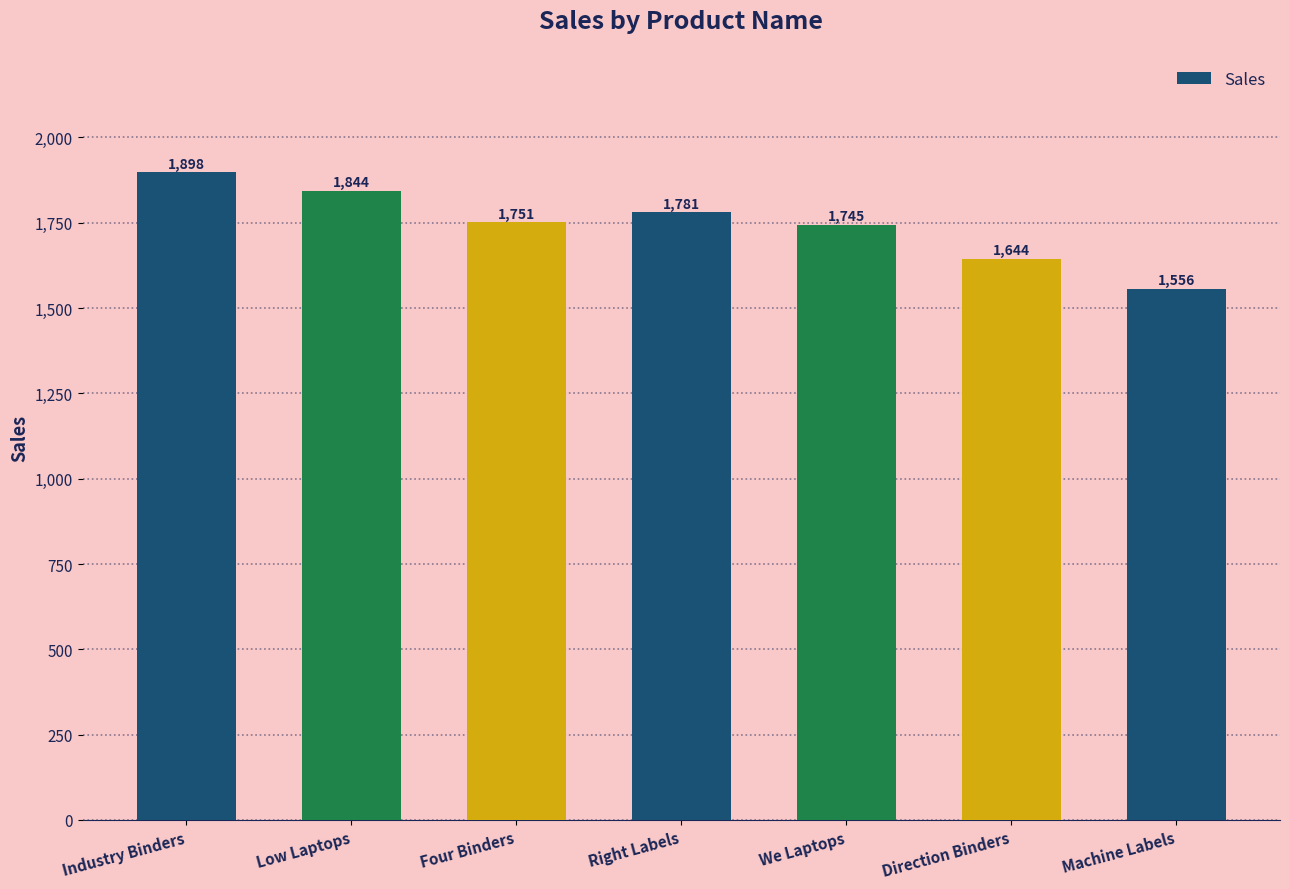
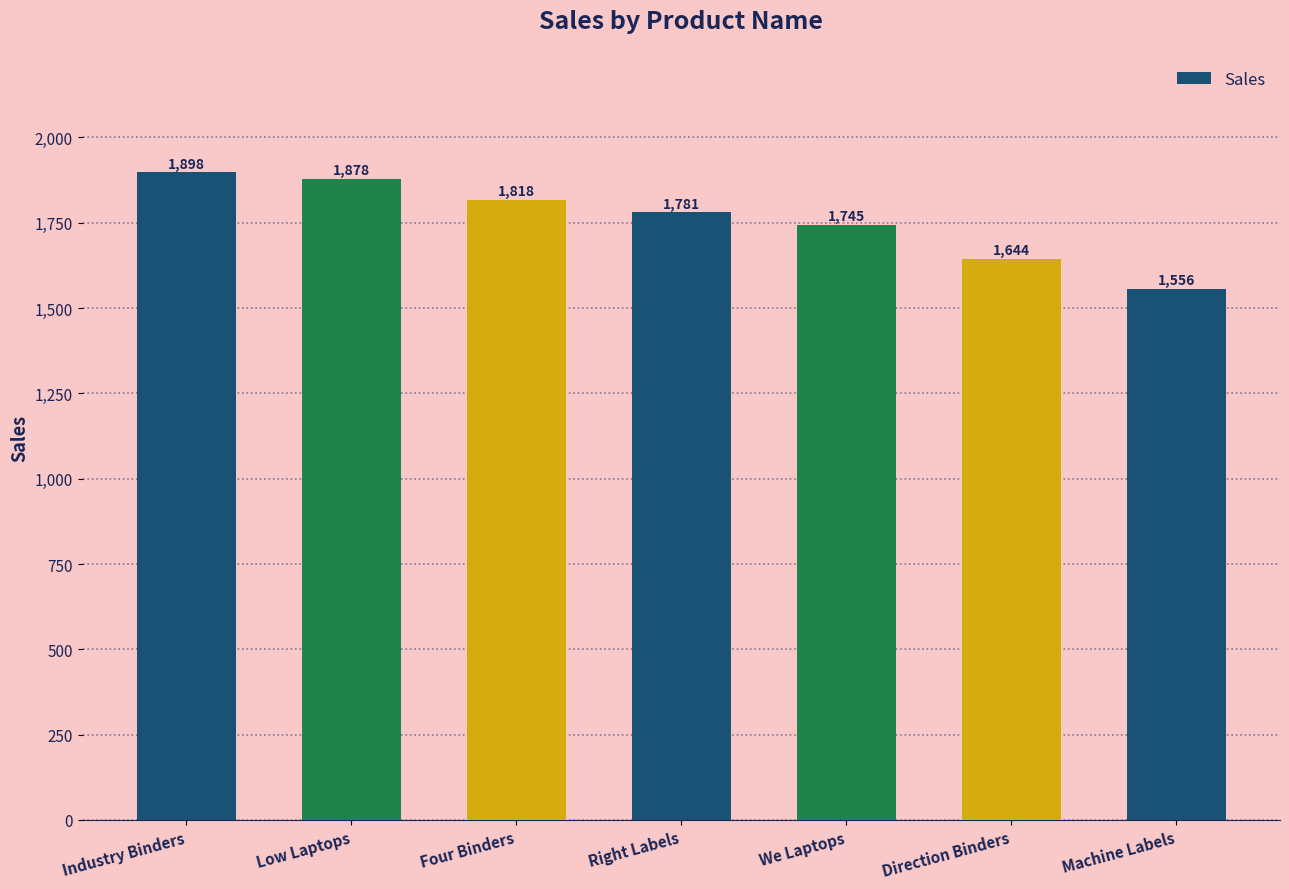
  {
    "Industry Binders": "1,898",
-   "Low Laptops": "1,844",
-   "Four Binders": "1,751",
+   "Low Laptops": "1,878",
+   "Four Binders": "1,818",
    "Right Labels": "1,781",
    "We Laptops": "1,745",
    "Direction Binders": "1,644",
    "Machine Labels": "1,556"
  }
